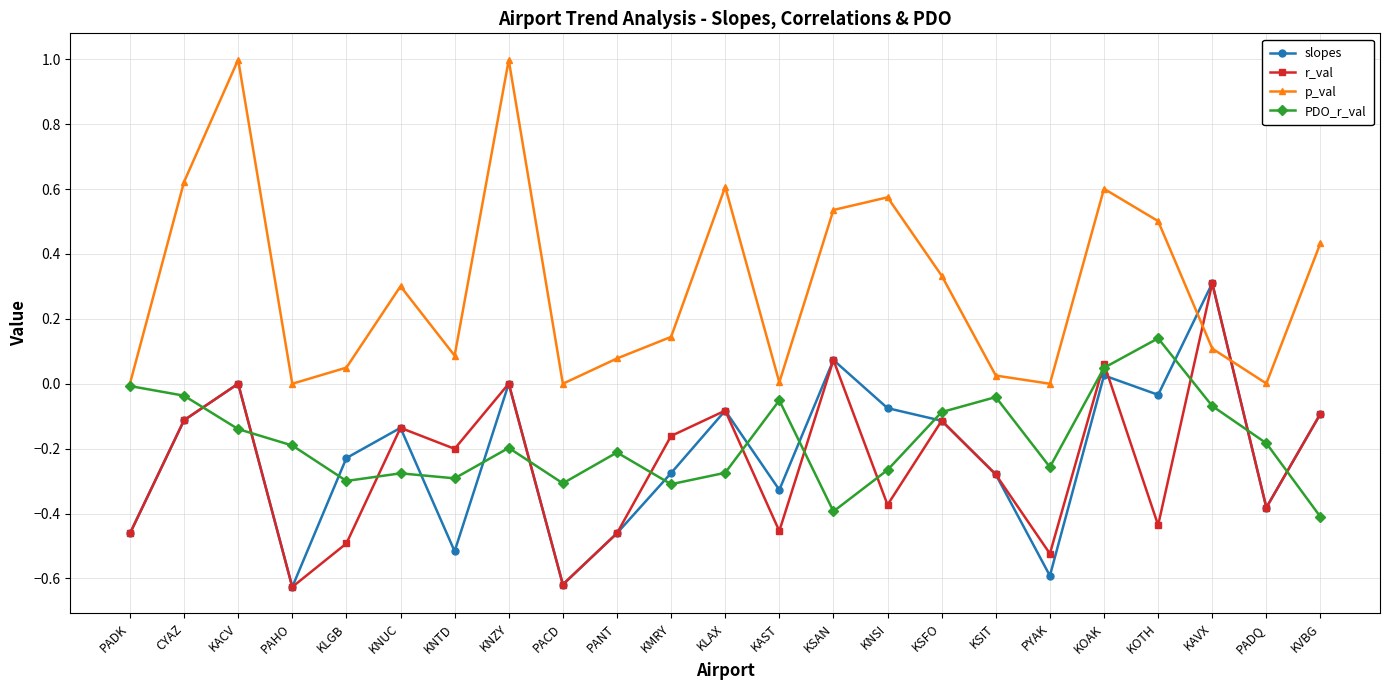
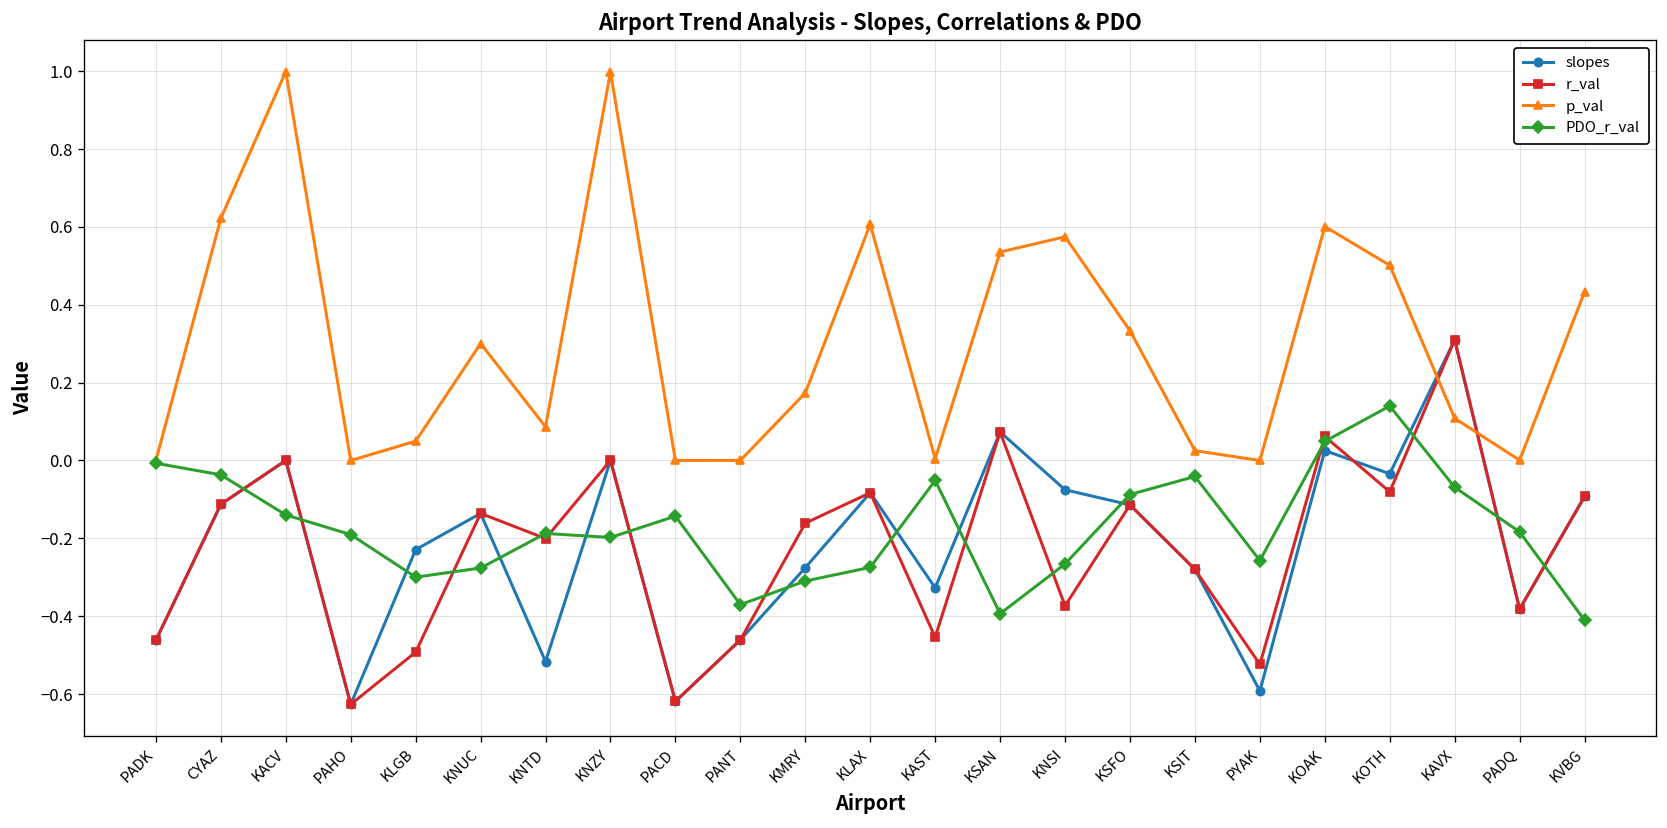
  {
    "slopes": {
      "KLGB": -0.23,
      "KNTD": -0.52,
      "KMRY": -0.28,
      "KAST": -0.33,
      "KNSI": -0.08,
      "PYAK": -0.59,
      "KOAK": 0.03,
      "KOTH": -0.03
    },
    "r_val": {
      "KLGB": -0.49,
      "KNTD": -0.20,
      "KMRY": -0.16,
      "KAST": -0.45,
      "KNSI": -0.37,
      "PYAK": -0.52,
      "KOAK": 0.06,
-     "KOTH": -0.44
+     "KOTH": -0.08
    },
    "p_val": {
      "CYAZ": 0.62,
      "KACV": 1.00,
      "PAHO": 0.00,
      "KLGB": 0.05,
      "KNUC": 0.30,
      "KNTD": 0.09,
      "KNZY": 1.00,
      "PACD": 0.00,
-     "PANT": 0.08,
-     "KMRY": 0.14,
+     "PANT": 0.00,
+     "KMRY": 0.17,
      "KLAX": 0.61,
      "KAST": 0.00,
      "KSAN": 0.54,
      "KNSI": 0.57,
      "KSFO": 0.33,
      "KSIT": 0.03,
      "PYAK": 0.00,
      "KOAK": 0.60,
      "KOTH": 0.50,
      "KAVX": 0.11,
      "PADQ": 0.00,
      "KVBG": 0.43
    },
    "PDO_r_val": {
      "CYAZ": -0.04,
      "KACV": -0.14,
      "PAHO": -0.19,
      "KLGB": -0.30,
      "KNUC": -0.28,
-     "KNTD": -0.29,
+     "KNTD": -0.19,
      "KNZY": -0.20,
-     "PACD": -0.31,
-     "PANT": -0.21,
+     "PACD": -0.14,
+     "PANT": -0.37,
      "KMRY": -0.31,
      "KLAX": -0.27,
      "KAST": -0.05,
      "KSAN": -0.39,
      "KNSI": -0.27,
      "KSFO": -0.09,
      "KSIT": -0.04,
      "PYAK": -0.26,
      "KOAK": 0.05,
      "KOTH": 0.14,
      "KAVX": -0.07,
      "PADQ": -0.18,
      "KVBG": -0.41
    }
  }
